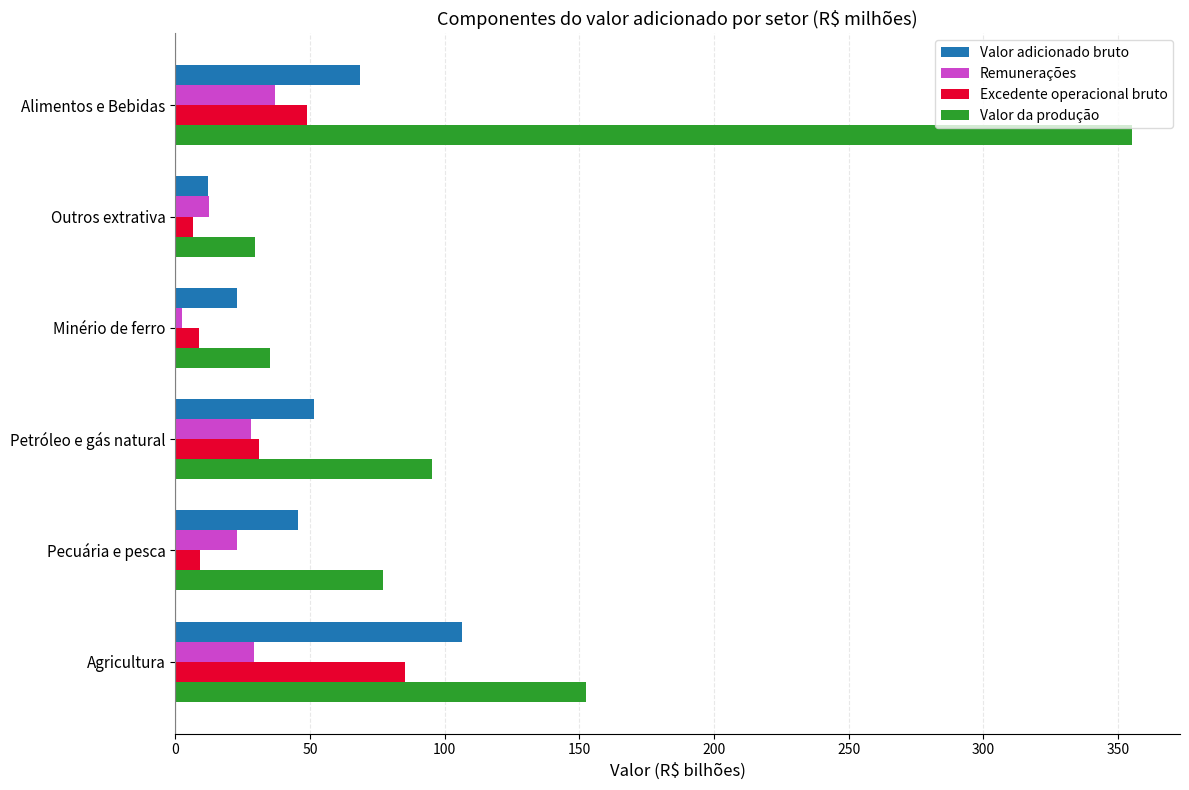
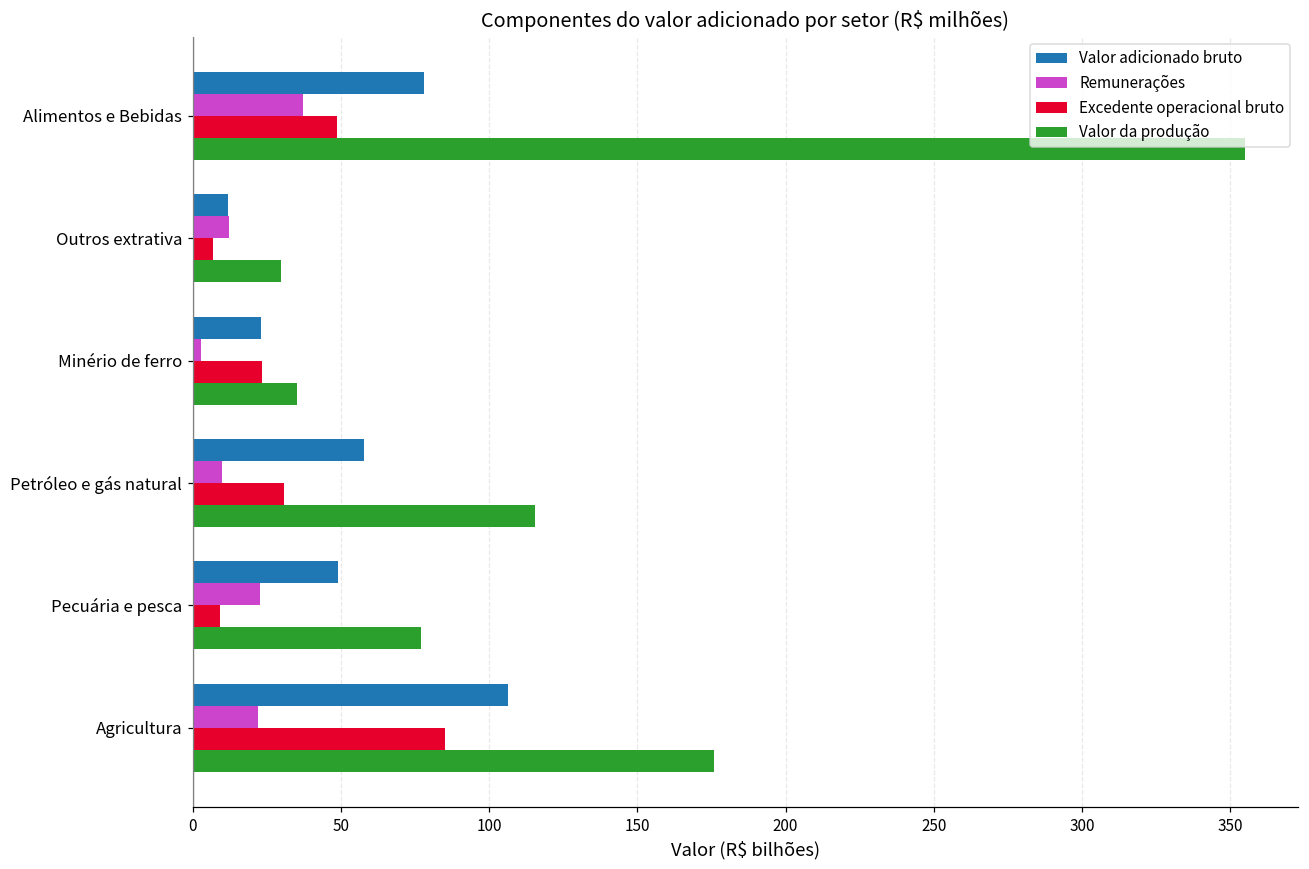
  {
    "Valor adicionado bruto": {
-     "Alimentos e Bebidas": 69,
+     "Alimentos e Bebidas": 78,
      "Outros extrativa": 12,
      "Minério de ferro": 23,
-     "Petróleo e gás natural": 52,
-     "Pecuária e pesca": 45,
+     "Petróleo e gás natural": 58,
+     "Pecuária e pesca": 49,
      "Agricultura": 106
    },
    "Remunerações": {
      "Alimentos e Bebidas": 37,
      "Outros extrativa": 12,
      "Minério de ferro": 3,
-     "Petróleo e gás natural": 28,
+     "Petróleo e gás natural": 10,
      "Pecuária e pesca": 23,
-     "Agricultura": 29
+     "Agricultura": 22
    },
    "Excedente operacional bruto": {
      "Alimentos e Bebidas": 49,
      "Outros extrativa": 7,
-     "Minério de ferro": 9,
+     "Minério de ferro": 23,
      "Petróleo e gás natural": 31,
      "Pecuária e pesca": 9,
      "Agricultura": 85
    },
    "Valor da produção": {
      "Alimentos e Bebidas": 355,
      "Outros extrativa": 30,
      "Minério de ferro": 35,
-     "Petróleo e gás natural": 95,
+     "Petróleo e gás natural": 115,
      "Pecuária e pesca": 77,
-     "Agricultura": 152
+     "Agricultura": 176
    }
  }
